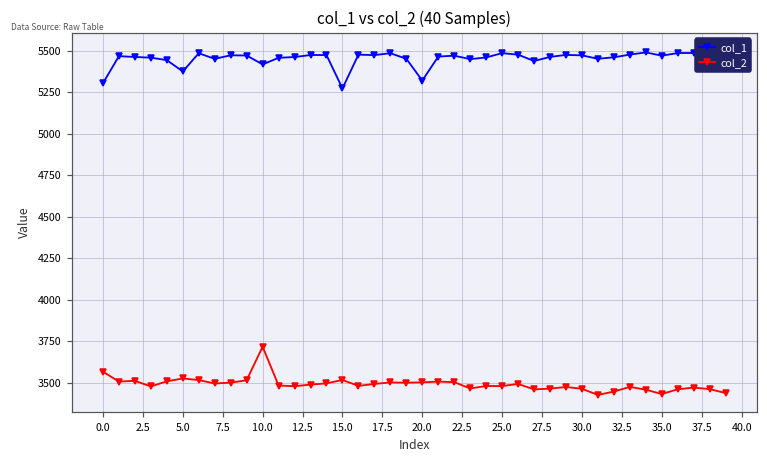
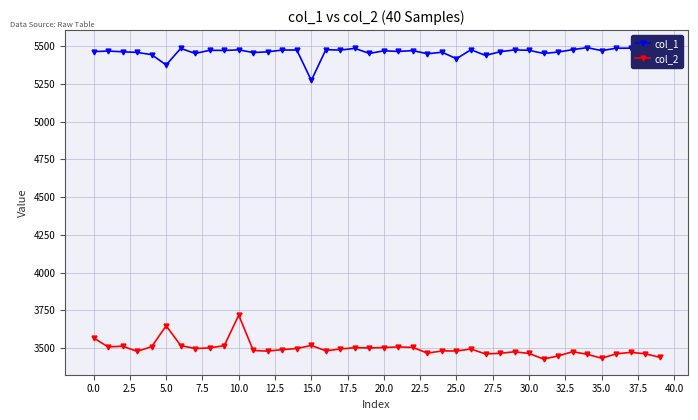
  {
    "col_1": {
-     "0.0": 5300,
+     "0.0": 5460,
      "5.0": 5380,
-     "10.0": 5420,
+     "10.0": 5480,
      "15.0": 5270,
-     "20.0": 5320,
-     "25.0": 5490,
+     "20.0": 5470,
+     "25.0": 5420,
      "30.0": 5470,
      "35.0": 5470
    },
    "col_2": {
      "0.0": 3570,
-     "5.0": 3530,
+     "5.0": 3650,
      "10.0": 3720,
      "15.0": 3520,
      "20.0": 3500,
      "25.0": 3480,
      "30.0": 3460,
      "35.0": 3430
    }
  }
